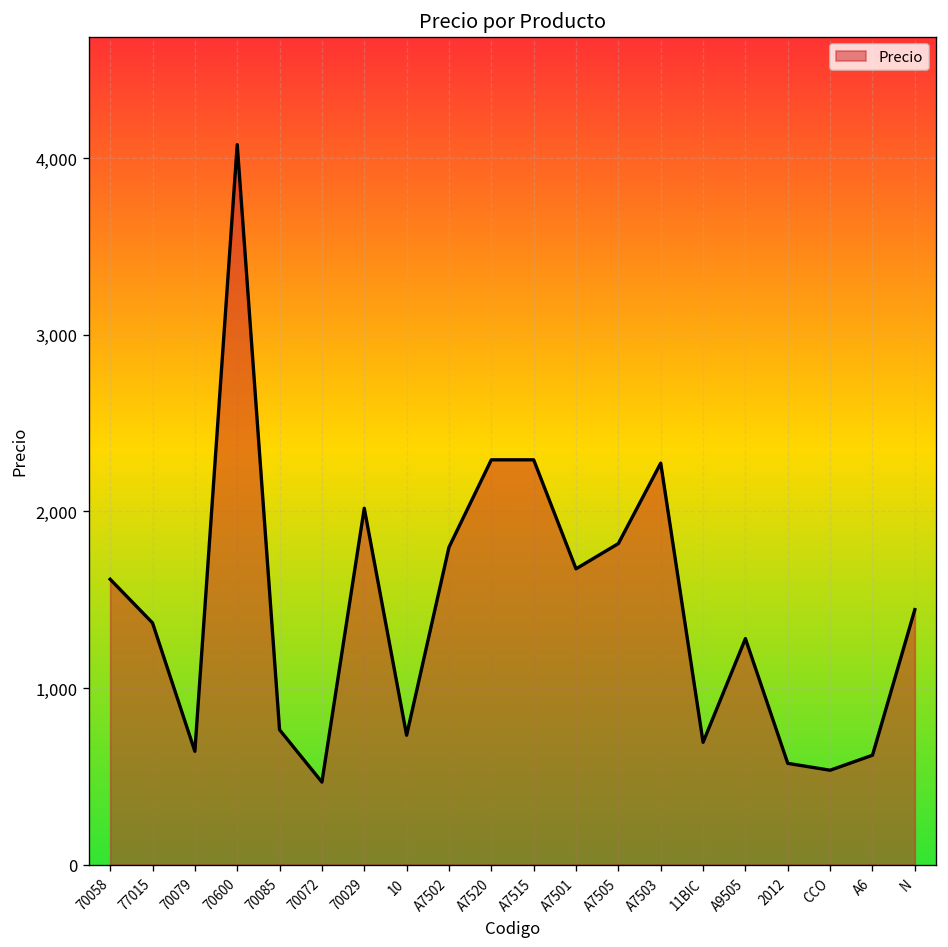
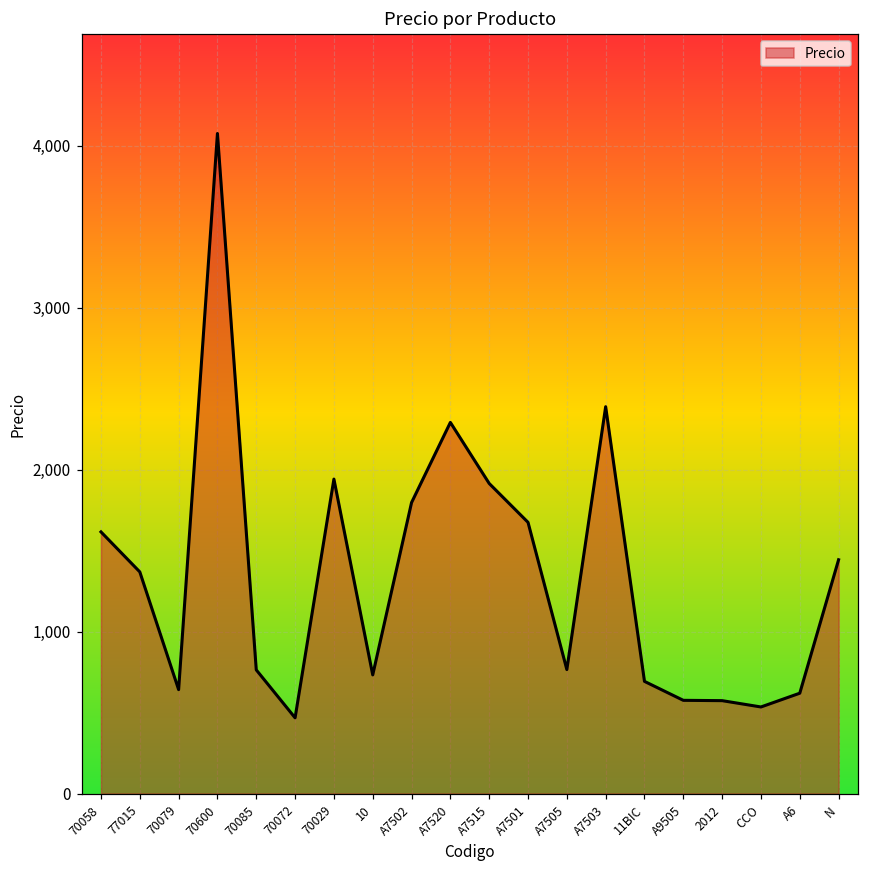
  {
    "70058": "1,620",
    "77015": "1,370",
    "70079": "640",
    "70600": "4,080",
    "70085": "760",
    "70072": "470",
-   "70029": "2,020",
+   "70029": "1,940",
    "10": "730",
    "A7502": "1,800",
    "A7520": "2,290",
-   "A7515": "2,290",
+   "A7515": "1,920",
    "A7501": "1,680",
-   "A7505": "1,820",
-   "A7503": "2,270",
+   "A7505": "770",
+   "A7503": "2,390",
    "11BIC": "690",
-   "A9505": "1,280",
+   "A9505": "580",
    "2012": "570",
    "CCO": "540",
    "A6": "620",
    "N": "1,440"
  }
